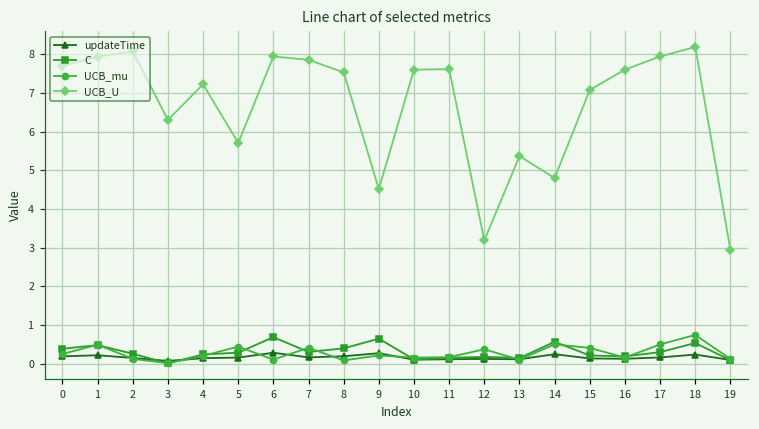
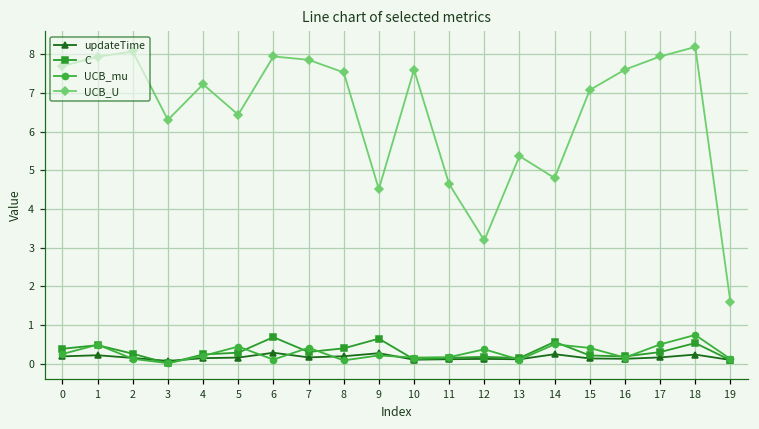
  {
    "UCB_U": {
      "3": 6.3,
      "4": 7.2,
-     "5": 5.7,
+     "5": 6.4,
      "6": 7.9,
      "7": 7.9,
      "8": 7.5,
      "9": 4.5,
      "10": 7.6,
-     "11": 7.6,
+     "11": 4.6,
      "12": 3.2,
      "13": 5.4,
      "14": 4.8,
      "15": 7.1,
      "16": 7.6,
      "17": 7.9,
      "18": 8.2,
-     "19": 2.9
+     "19": 1.6
    }
  }
